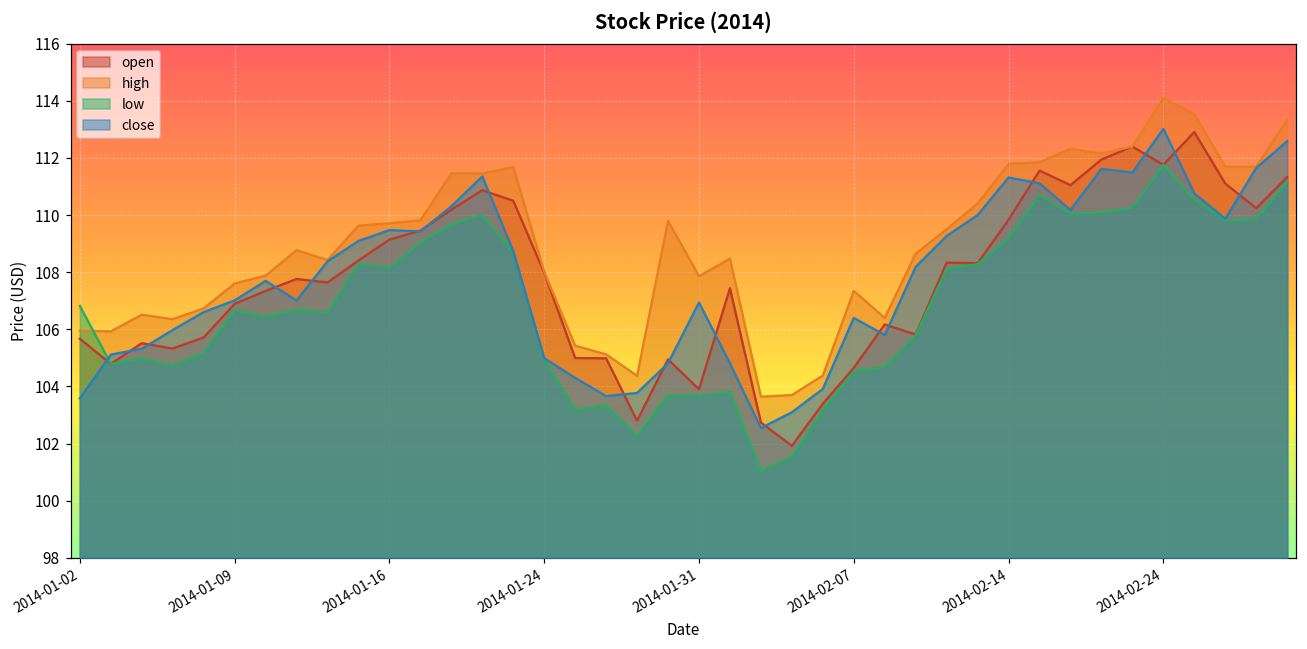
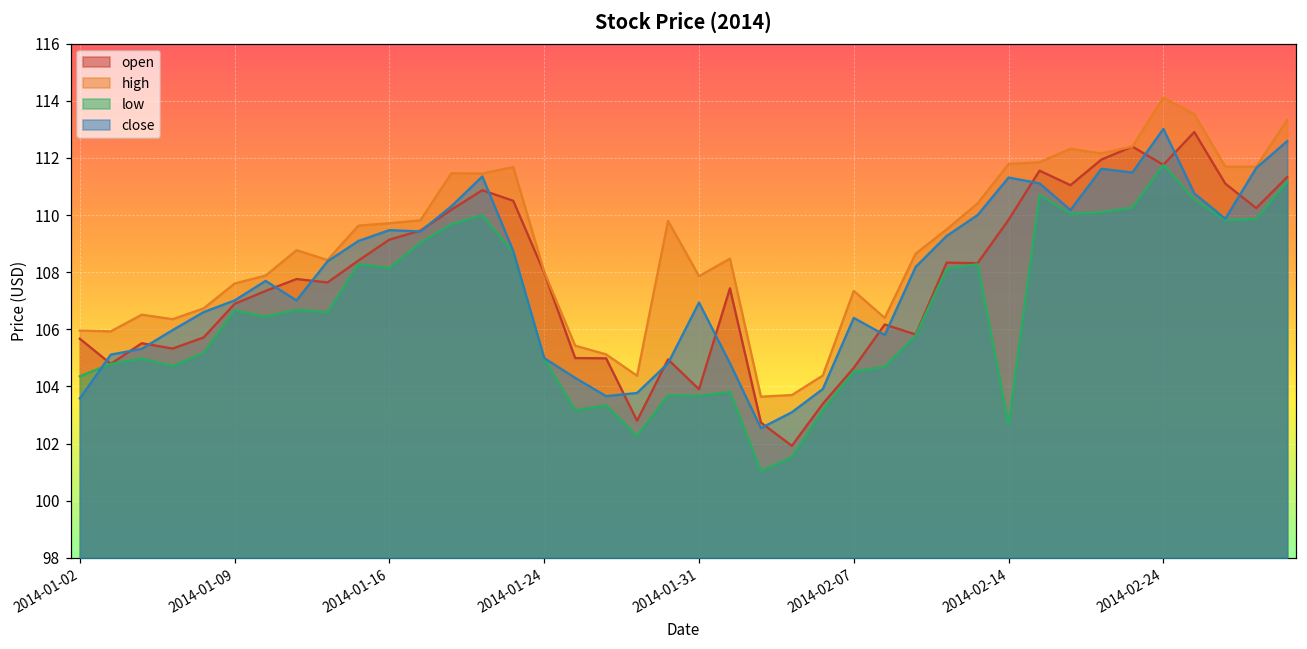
  {
    "low": {
-     "2014-01-02": 106.8,
+     "2014-01-02": 104.4,
      "2014-01-09": 106.7,
      "2014-01-16": 108.1,
      "2014-01-31": 103.7,
      "2014-02-07": 104.5,
-     "2014-02-14": 109.2
+     "2014-02-14": 102.7
    },
    "close": {
      "2014-01-02": 103.6,
      "2014-01-09": 107.0,
      "2014-01-16": 109.5,
      "2014-01-31": 106.9,
      "2014-02-07": 106.4,
      "2014-02-14": 111.3,
      "2014-02-24": 113.0
    }
  }
